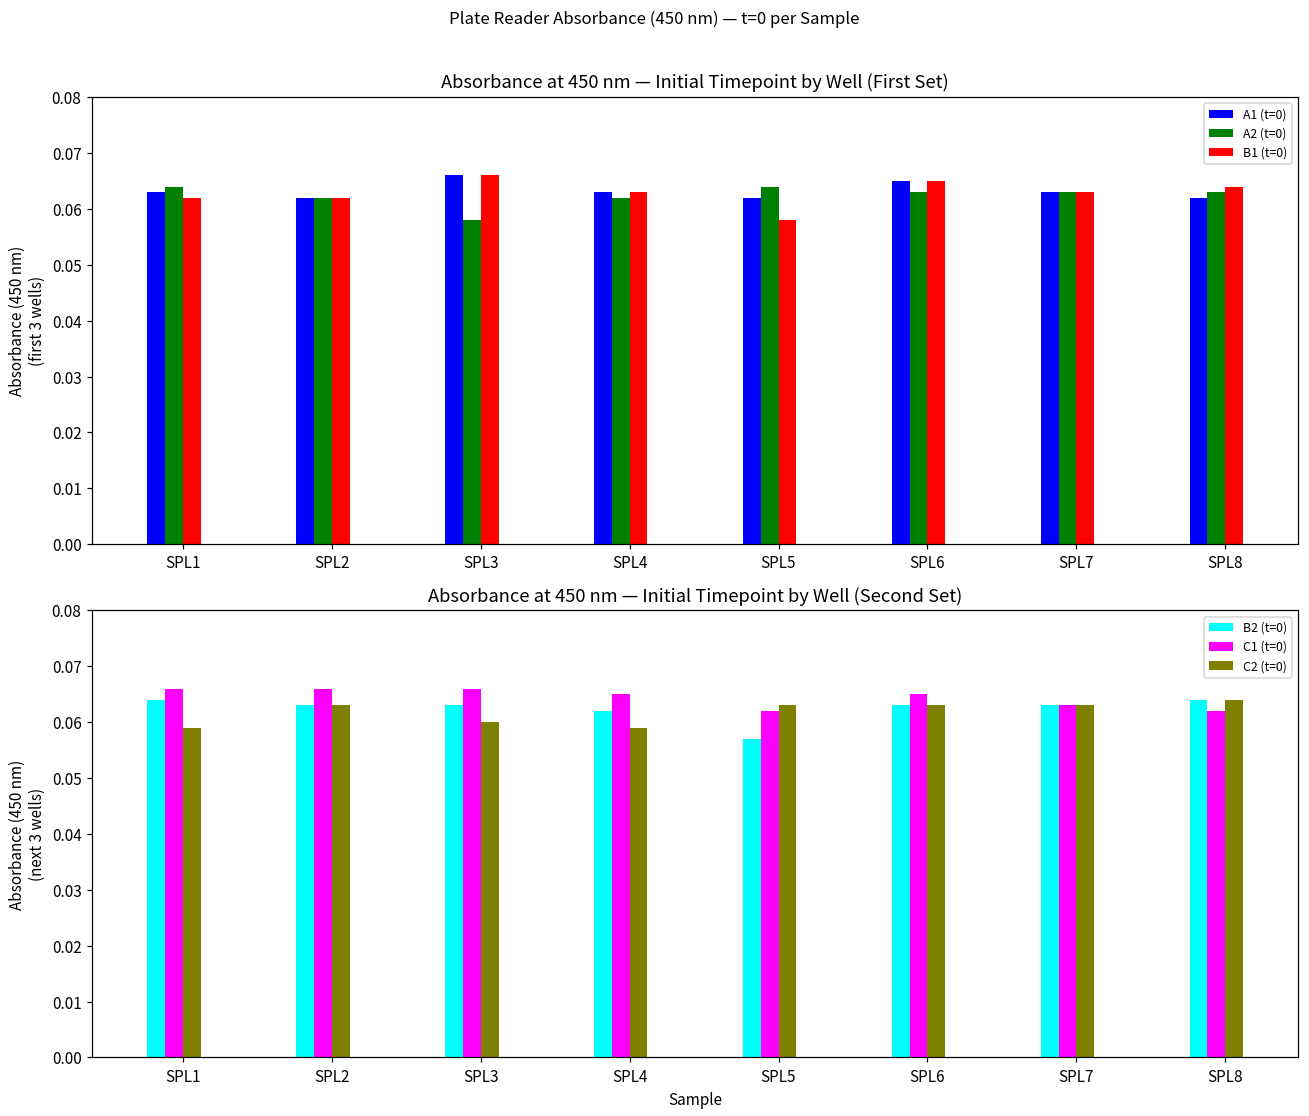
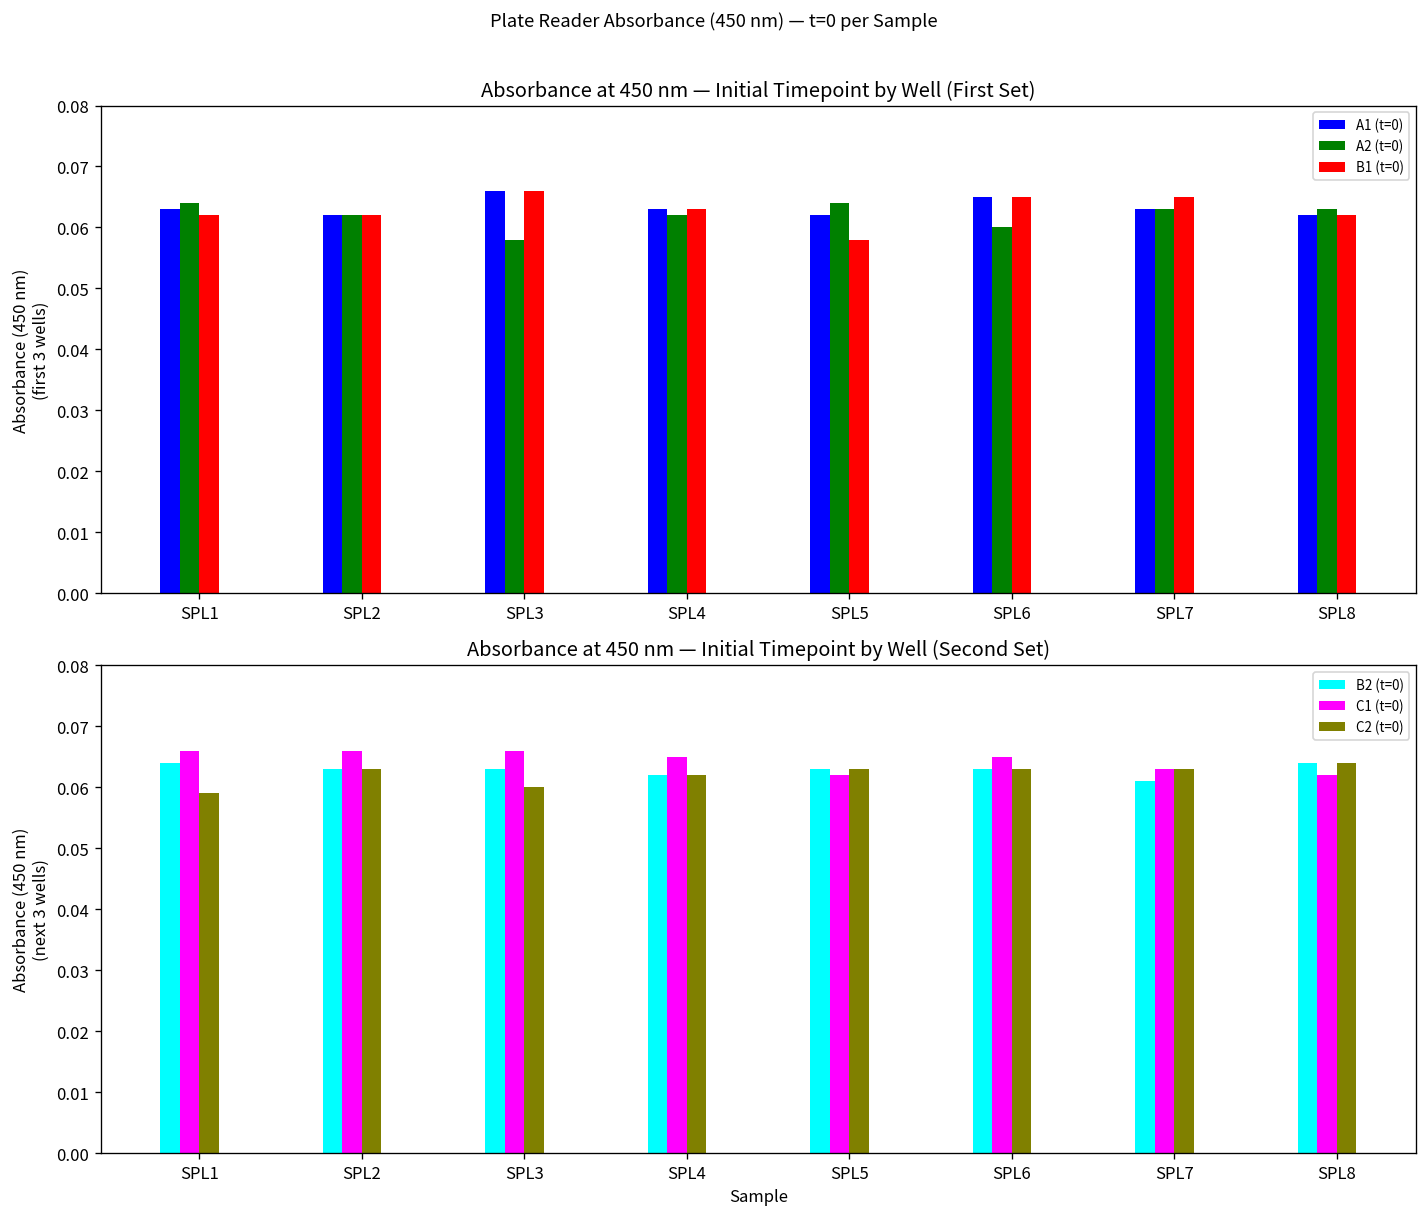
  {
    "Absorbance at 450 nm — Initial Timepoint by Well (First Set)": {
      "A1 (t=0)": {
        "SPL1": 0.063,
        "SPL2": 0.062,
        "SPL3": 0.066,
        "SPL4": 0.063,
        "SPL5": 0.062,
        "SPL6": 0.065,
        "SPL7": 0.063,
        "SPL8": 0.062
      },
      "A2 (t=0)": {
        "SPL1": 0.064,
        "SPL2": 0.062,
        "SPL3": 0.058,
        "SPL4": 0.062,
        "SPL5": 0.064,
-       "SPL6": 0.063,
+       "SPL6": 0.060,
        "SPL7": 0.063,
        "SPL8": 0.063
      },
      "B1 (t=0)": {
        "SPL1": 0.062,
        "SPL2": 0.062,
        "SPL3": 0.066,
        "SPL4": 0.063,
        "SPL5": 0.058,
        "SPL6": 0.065,
-       "SPL7": 0.063,
-       "SPL8": 0.064
+       "SPL7": 0.065,
+       "SPL8": 0.062
      }
    },
    "Absorbance at 450 nm — Initial Timepoint by Well (Second Set)": {
      "B2 (t=0)": {
        "SPL1": 0.064,
        "SPL2": 0.063,
        "SPL3": 0.063,
        "SPL4": 0.062,
-       "SPL5": 0.057,
+       "SPL5": 0.063,
        "SPL6": 0.063,
-       "SPL7": 0.063,
+       "SPL7": 0.061,
        "SPL8": 0.064
      },
      "C1 (t=0)": {
        "SPL1": 0.066,
        "SPL2": 0.066,
        "SPL3": 0.066,
        "SPL4": 0.065,
        "SPL5": 0.062,
        "SPL6": 0.065,
        "SPL7": 0.063,
        "SPL8": 0.062
      },
      "C2 (t=0)": {
        "SPL1": 0.059,
        "SPL2": 0.063,
        "SPL3": 0.060,
-       "SPL4": 0.059,
+       "SPL4": 0.062,
        "SPL5": 0.063,
        "SPL6": 0.063,
        "SPL7": 0.063,
        "SPL8": 0.064
      }
    }
  }
